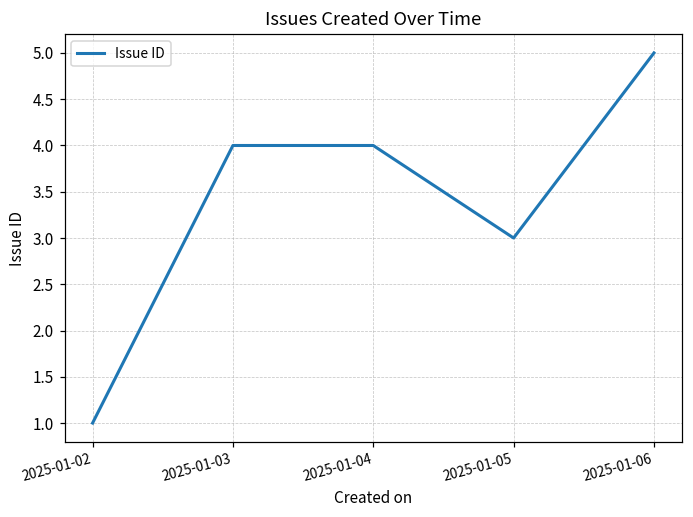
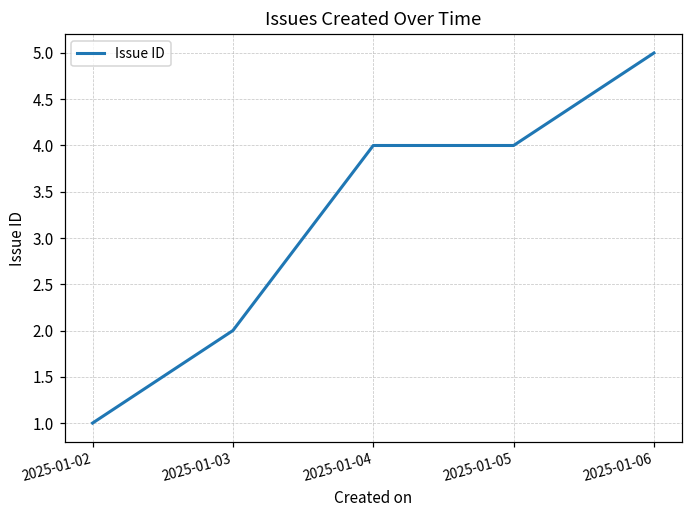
  {
    "2025-01-02": 1,
-   "2025-01-03": 4,
+   "2025-01-03": 2,
    "2025-01-04": 4,
-   "2025-01-05": 3,
+   "2025-01-05": 4,
    "2025-01-06": 5
  }
